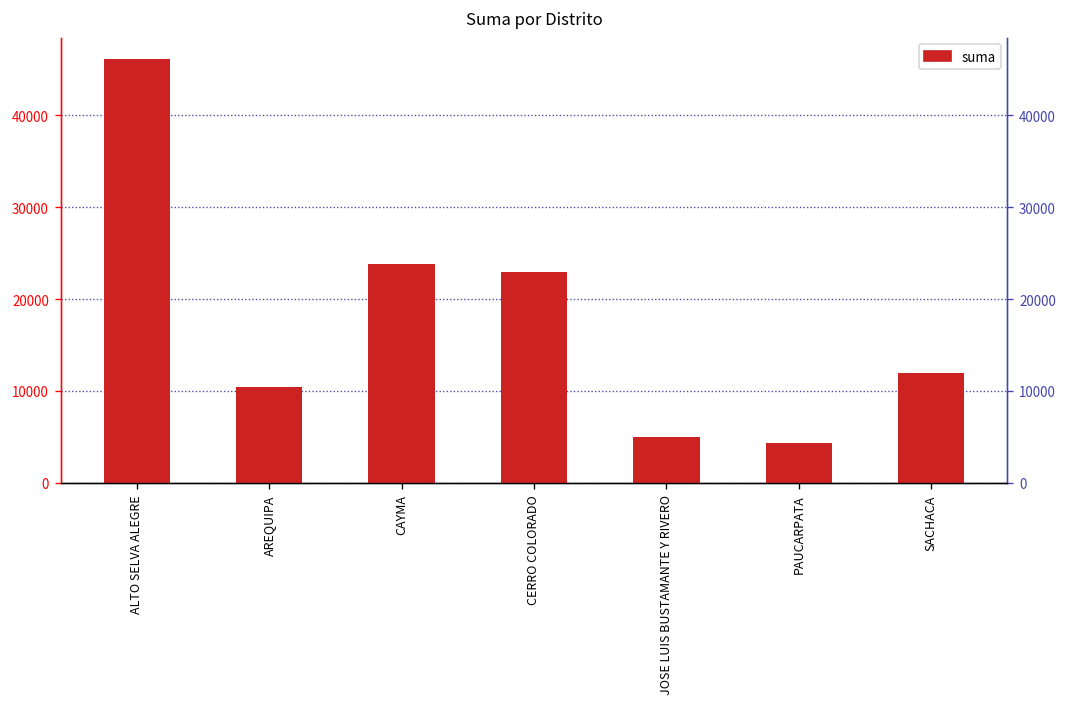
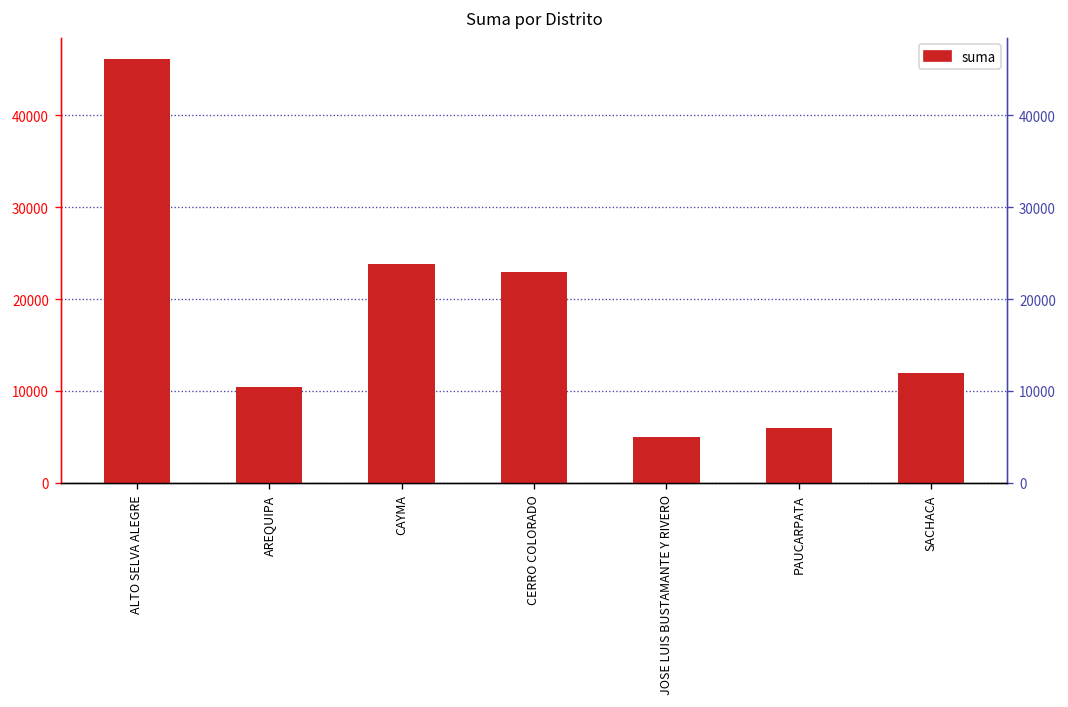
  {
    "ALTO SELVA ALEGRE": 46000,
    "AREQUIPA": 10000,
    "CAYMA": 24000,
    "CERRO COLORADO": 23000,
    "JOSE LUIS BUSTAMANTE Y RIVERO": 5000,
-   "PAUCARPATA": 4000,
+   "PAUCARPATA": 6000,
    "SACHACA": 12000
  }
